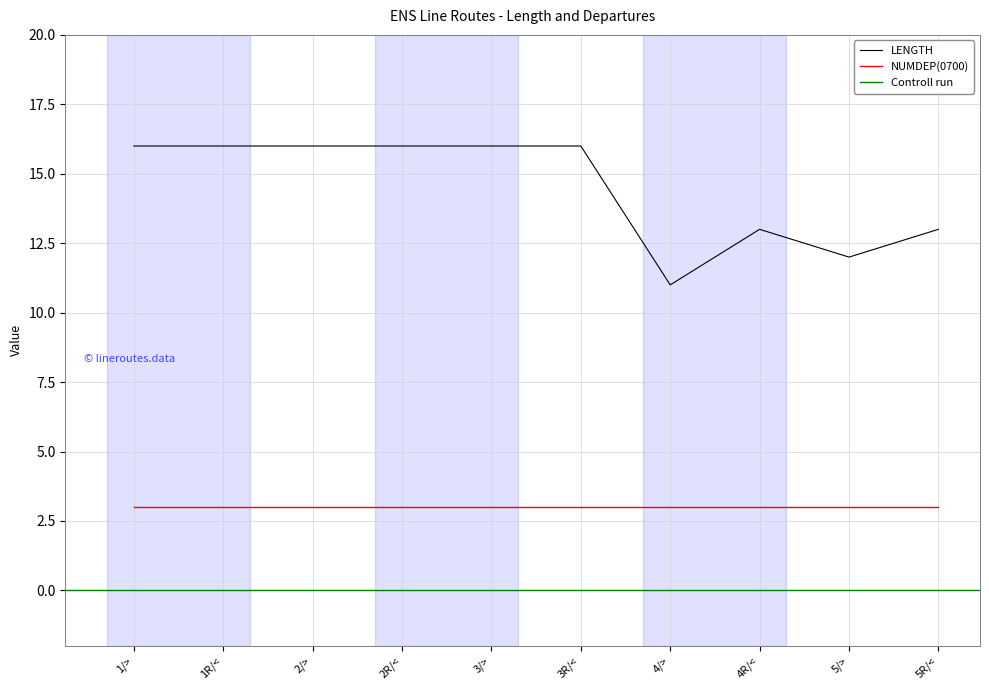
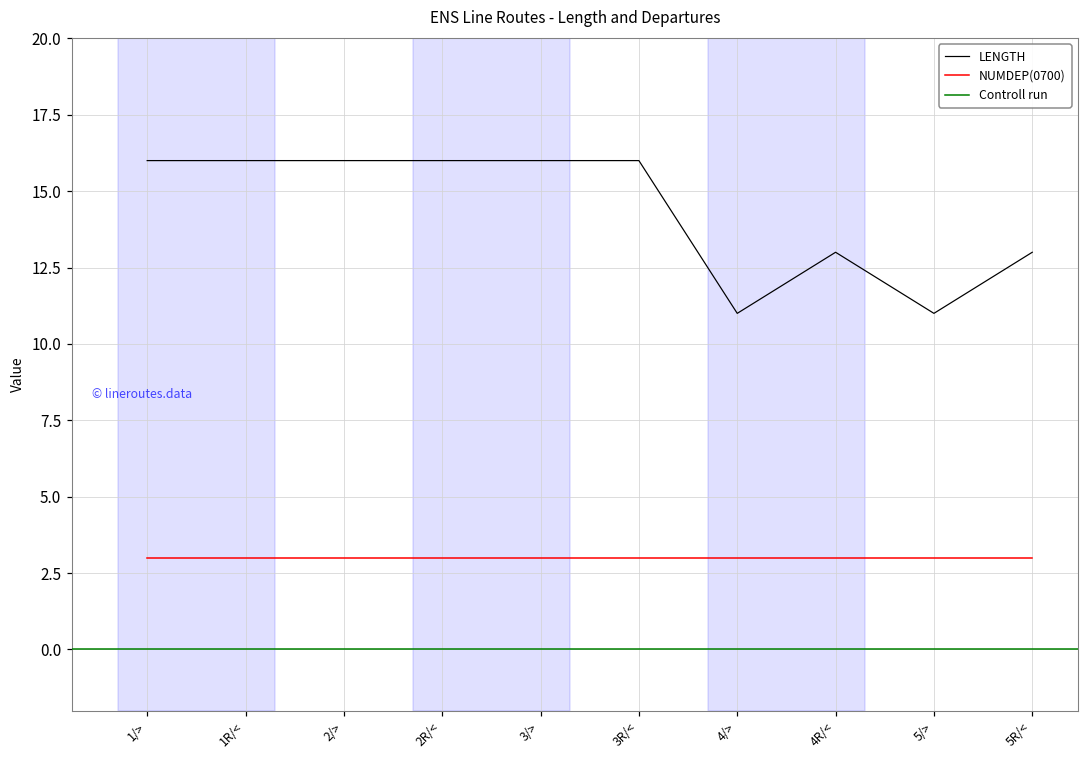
  {
    "LENGTH": {
      "1/>": 16,
      "1R/<": 16,
      "2/>": 16,
      "2R/<": 16,
      "3/>": 16,
      "3R/<": 16,
      "4/>": 11,
      "4R/<": 13,
-     "5/>": 12,
+     "5/>": 11,
      "5R/<": 13
    },
    "NUMDEP(0700)": {
      "1/>": 3,
      "1R/<": 3,
      "2/>": 3,
      "2R/<": 3,
      "3/>": 3,
      "3R/<": 3,
      "4/>": 3,
      "4R/<": 3,
      "5/>": 3,
      "5R/<": 3
    }
  }
